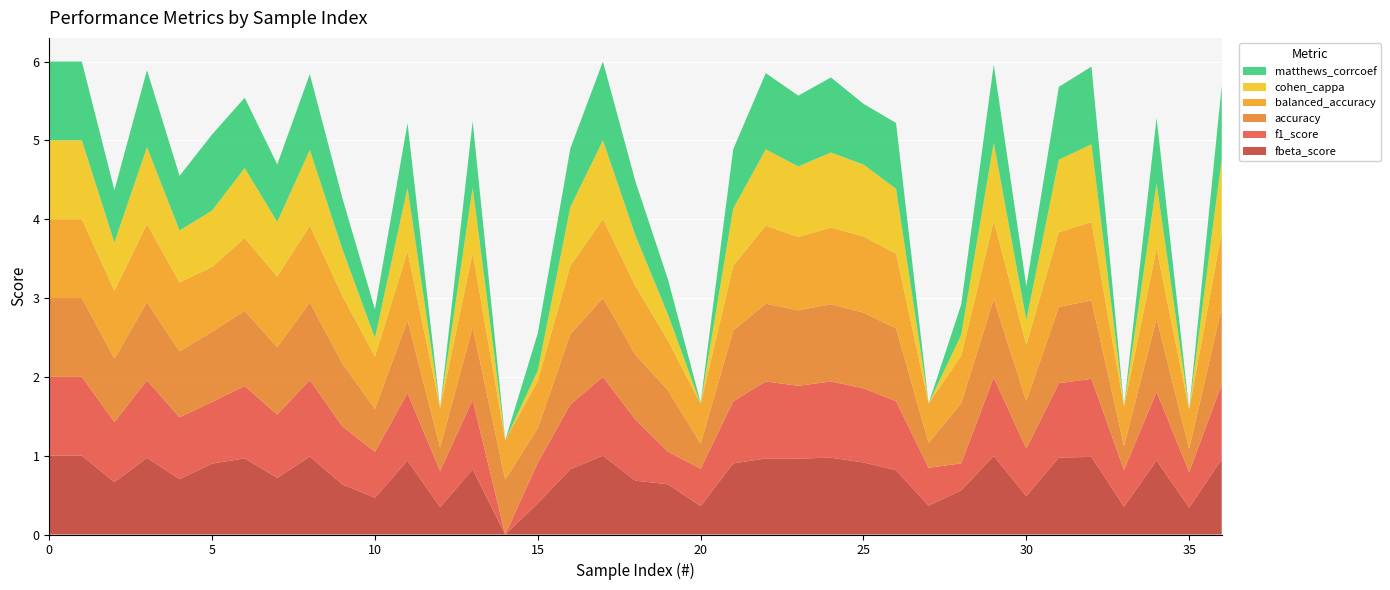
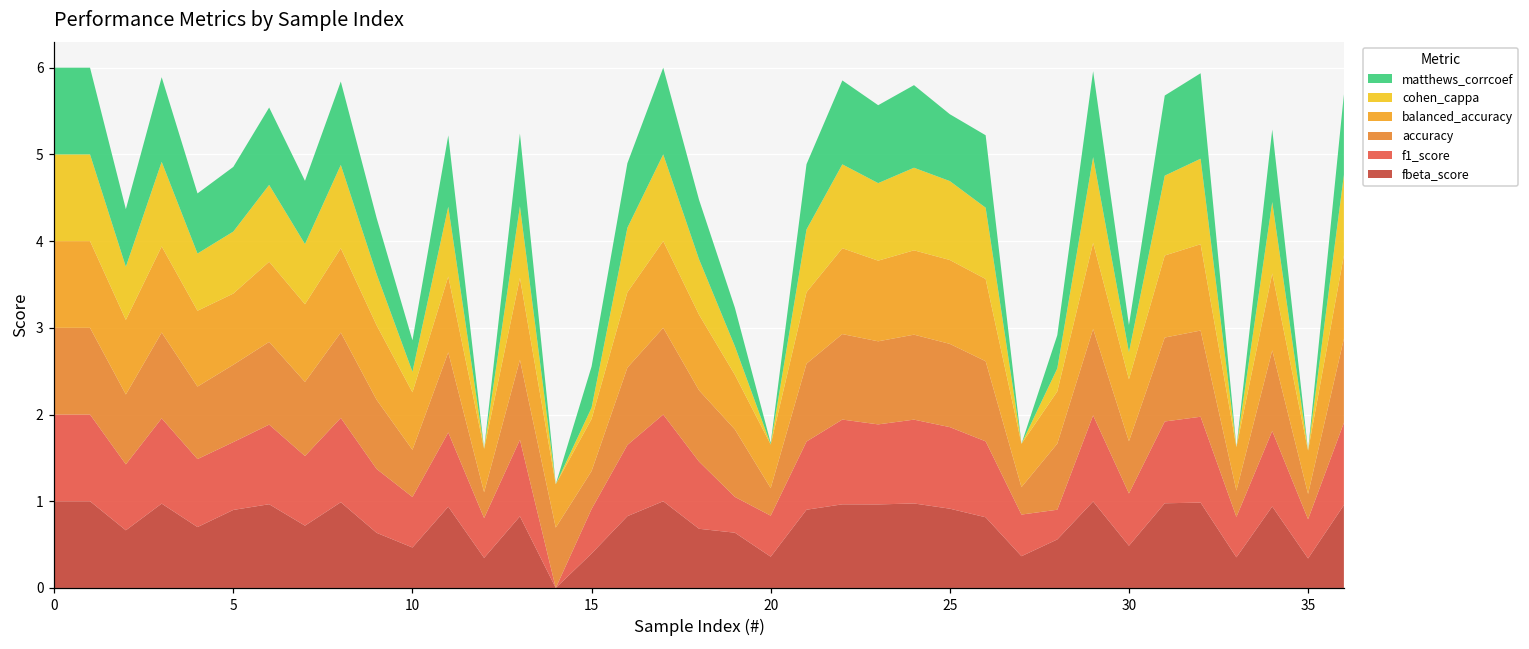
  {
    "matthews_corrcoef": {
      "0": 1.0,
-     "5": 1.0,
+     "5": 0.7,
      "10": 0.4,
      "15": 0.5,
      "25": 0.8,
-     "30": 0.4
+     "30": 0.3
    }
  }
